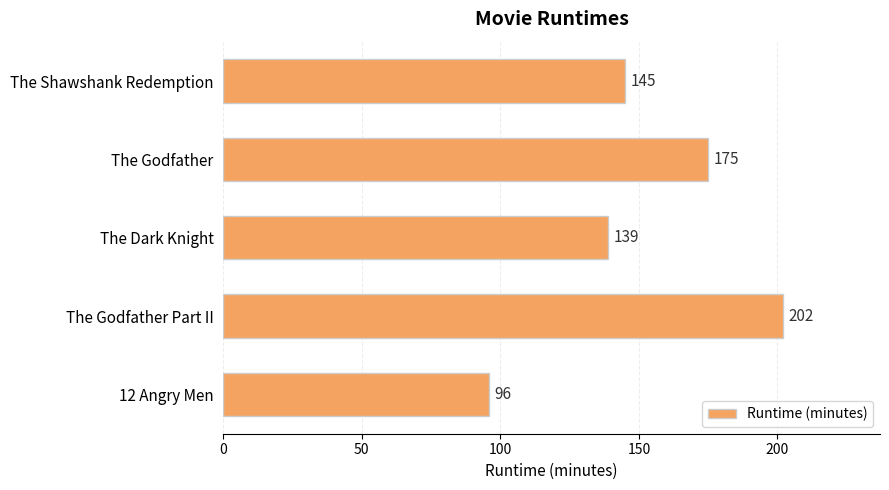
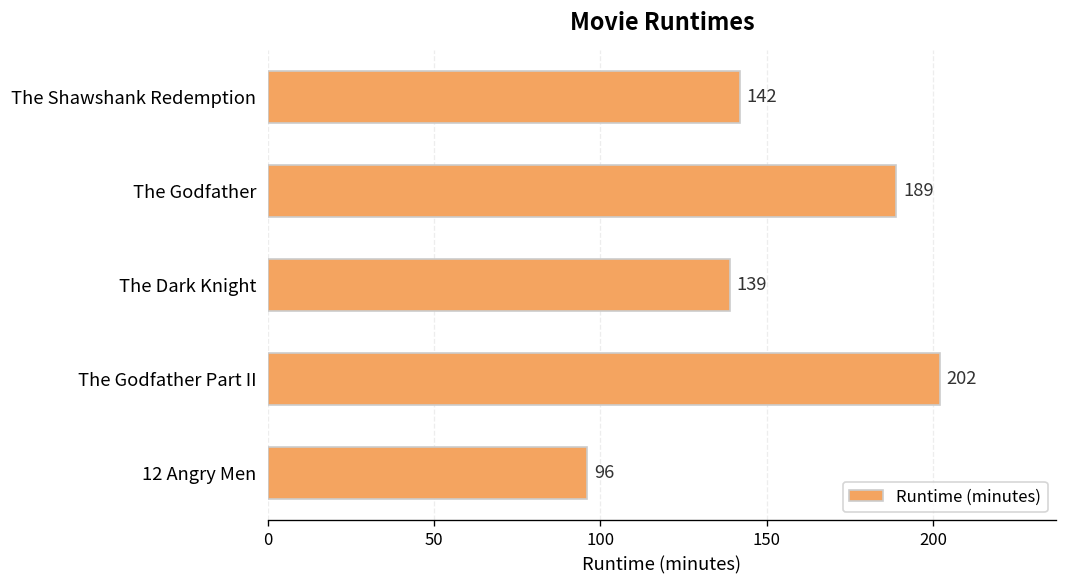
  {
-   "The Shawshank Redemption": 145,
-   "The Godfather": 175,
+   "The Shawshank Redemption": 142,
+   "The Godfather": 189,
    "The Dark Knight": 139,
    "The Godfather Part II": 202,
    "12 Angry Men": 96
  }
